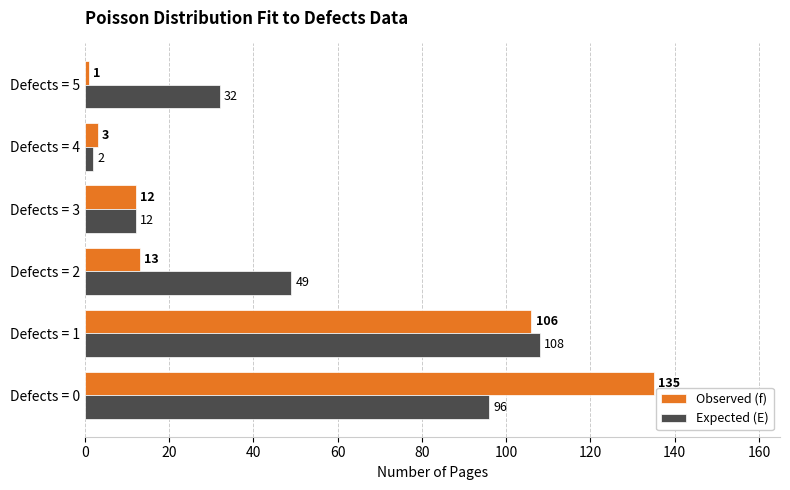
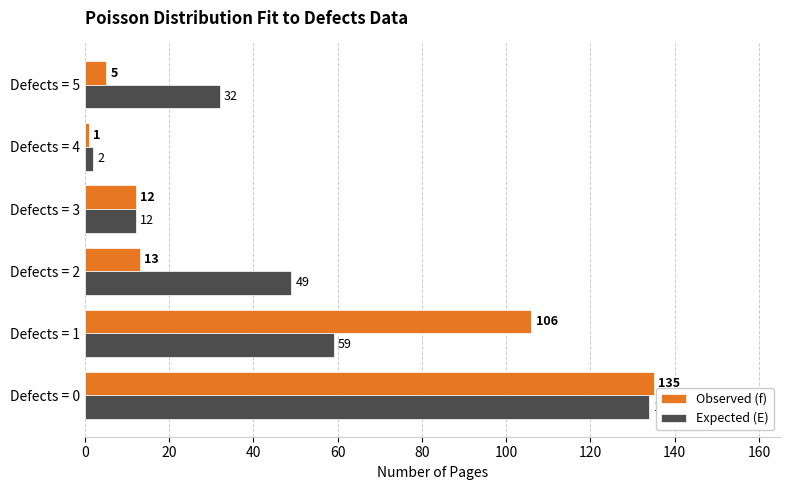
  {
    "Observed (f)": {
-     "Defects = 5": 1,
-     "Defects = 4": 3,
+     "Defects = 5": 5,
+     "Defects = 4": 1,
      "Defects = 3": 12,
      "Defects = 2": 13,
      "Defects = 1": 106
    },
    "Expected (E)": {
      "Defects = 5": 32,
      "Defects = 4": 2,
      "Defects = 3": 12,
      "Defects = 2": 49,
-     "Defects = 1": 108,
-     "Defects = 0": 96
+     "Defects = 1": 59,
+     "Defects = 0": 134
    }
  }
